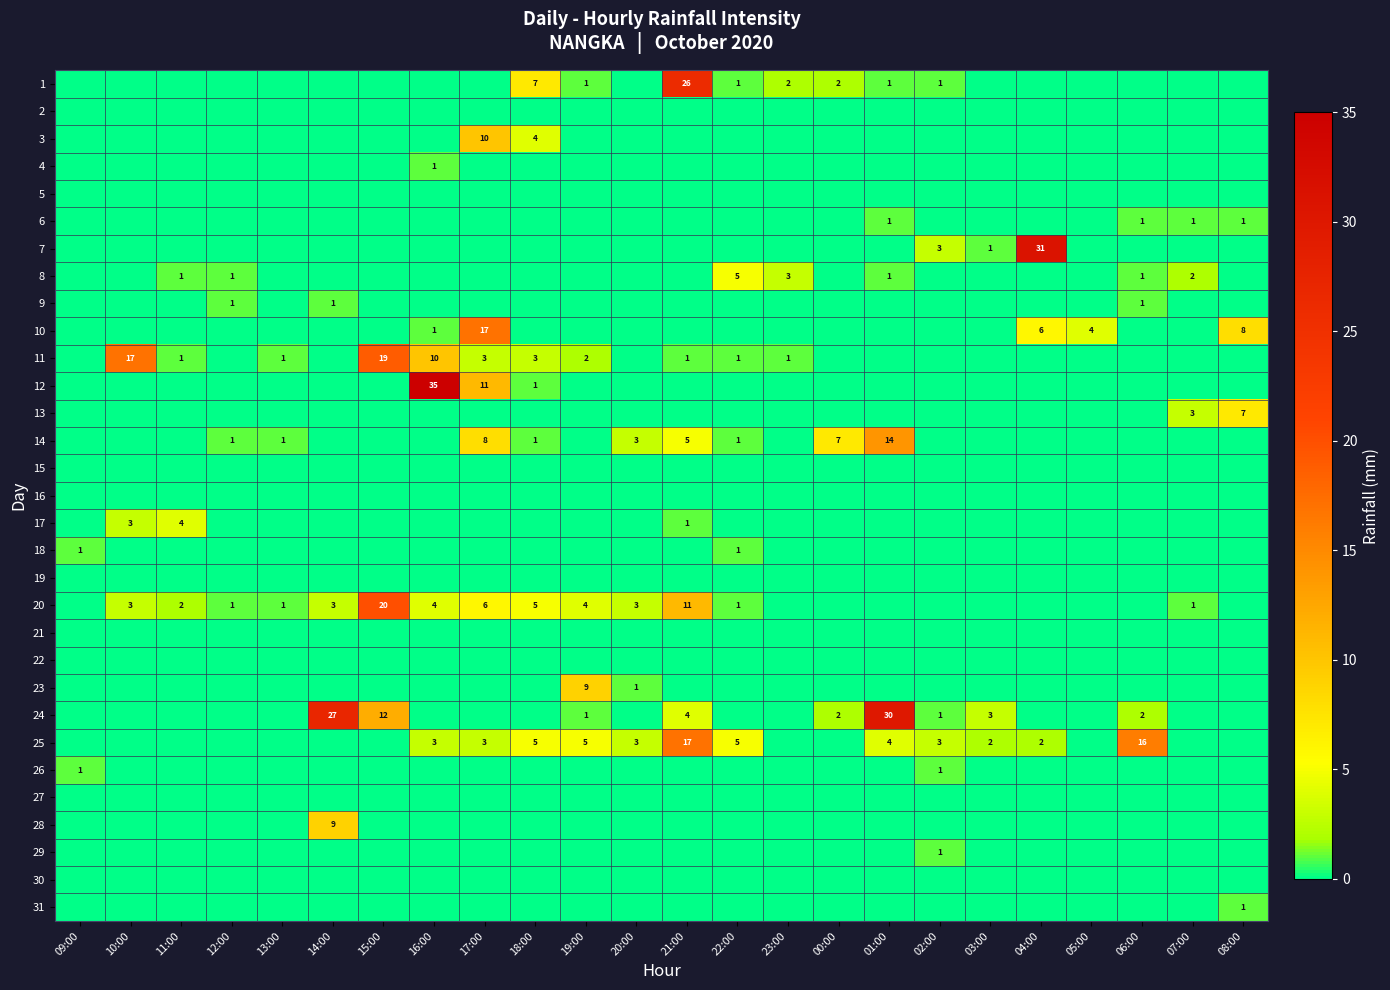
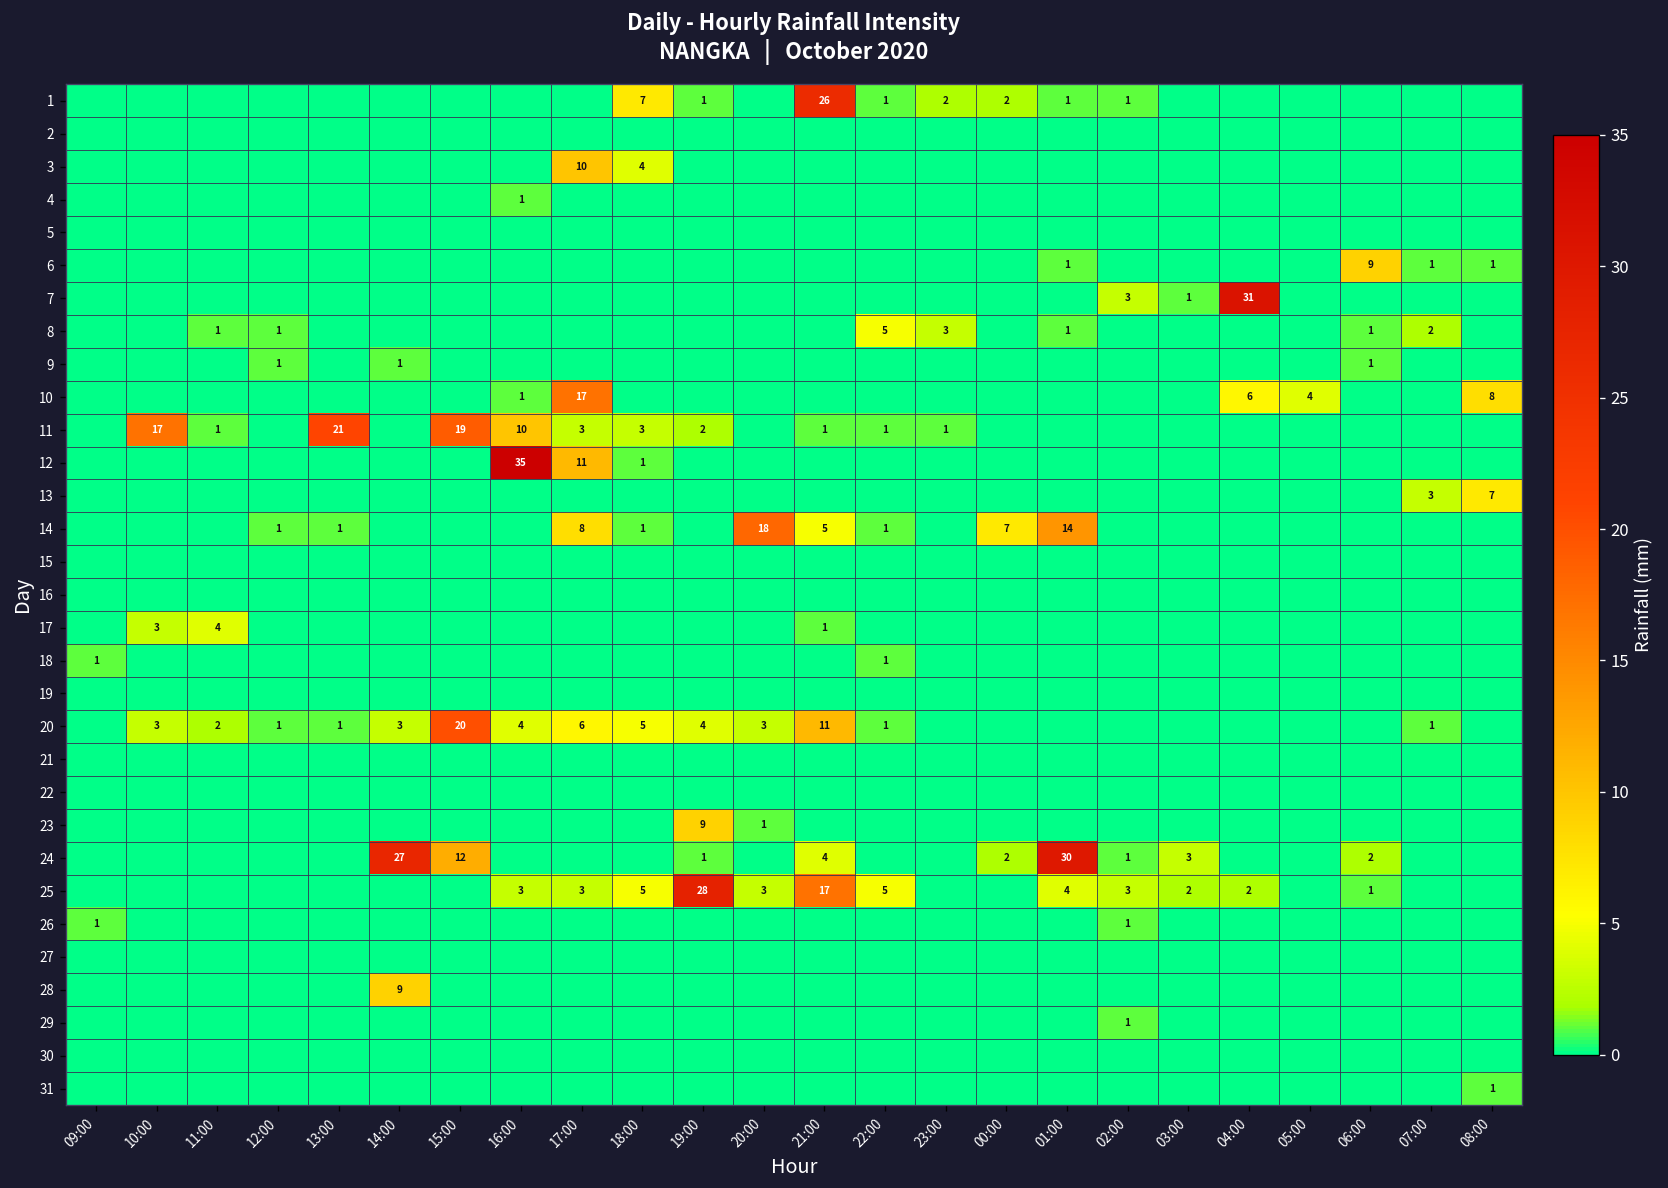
  {
    "1": {
      "18:00": 7,
      "19:00": 1,
      "21:00": 26,
      "22:00": 1,
      "23:00": 2,
      "00:00": 2,
      "01:00": 1,
      "02:00": 1
    },
    "3": {
      "17:00": 10,
      "18:00": 4
    },
    "4": {
      "16:00": 1
    },
    "6": {
      "01:00": 1,
-     "06:00": 1,
+     "06:00": 9,
      "07:00": 1,
      "08:00": 1
    },
    "7": {
      "02:00": 3,
      "03:00": 1,
      "04:00": 31
    },
    "8": {
      "11:00": 1,
      "12:00": 1,
      "22:00": 5,
      "23:00": 3,
      "01:00": 1,
      "06:00": 1,
      "07:00": 2
    },
    "9": {
      "12:00": 1,
      "14:00": 1,
      "06:00": 1
    },
    "10": {
      "16:00": 1,
      "17:00": 17,
      "04:00": 6,
      "05:00": 4,
      "08:00": 8
    },
    "11": {
      "10:00": 17,
      "11:00": 1,
-     "13:00": 1,
+     "13:00": 21,
      "15:00": 19,
      "16:00": 10,
      "17:00": 3,
      "18:00": 3,
      "19:00": 2,
      "21:00": 1,
      "22:00": 1,
      "23:00": 1
    },
    "12": {
      "16:00": 35,
      "17:00": 11,
      "18:00": 1
    },
    "13": {
      "07:00": 3,
      "08:00": 7
    },
    "14": {
      "12:00": 1,
      "13:00": 1,
      "17:00": 8,
      "18:00": 1,
-     "20:00": 3,
+     "20:00": 18,
      "21:00": 5,
      "22:00": 1,
      "00:00": 7,
      "01:00": 14
    },
    "17": {
      "10:00": 3,
      "11:00": 4,
      "21:00": 1
    },
    "18": {
      "09:00": 1,
      "22:00": 1
    },
    "20": {
      "10:00": 3,
      "11:00": 2,
      "12:00": 1,
      "13:00": 1,
      "14:00": 3,
      "15:00": 20,
      "16:00": 4,
      "17:00": 6,
      "18:00": 5,
      "19:00": 4,
      "20:00": 3,
      "21:00": 11,
      "22:00": 1,
      "07:00": 1
    },
    "23": {
      "19:00": 9,
      "20:00": 1
    },
    "24": {
      "14:00": 27,
      "15:00": 12,
      "19:00": 1,
      "21:00": 4,
      "00:00": 2,
      "01:00": 30,
      "02:00": 1,
      "03:00": 3,
      "06:00": 2
    },
    "25": {
      "16:00": 3,
      "17:00": 3,
      "18:00": 5,
-     "19:00": 5,
+     "19:00": 28,
      "20:00": 3,
      "21:00": 17,
      "22:00": 5,
      "01:00": 4,
      "02:00": 3,
      "03:00": 2,
      "04:00": 2,
-     "06:00": 16
+     "06:00": 1
    },
    "26": {
      "09:00": 1,
      "02:00": 1
    },
    "28": {
      "14:00": 9
    },
    "29": {
      "02:00": 1
    },
    "31": {
      "08:00": 1
    }
  }
